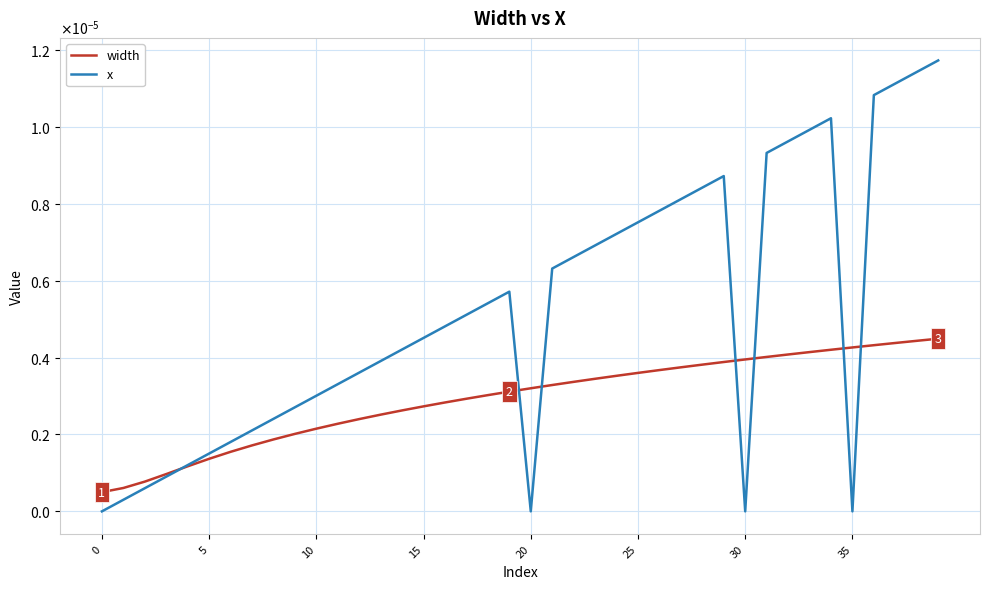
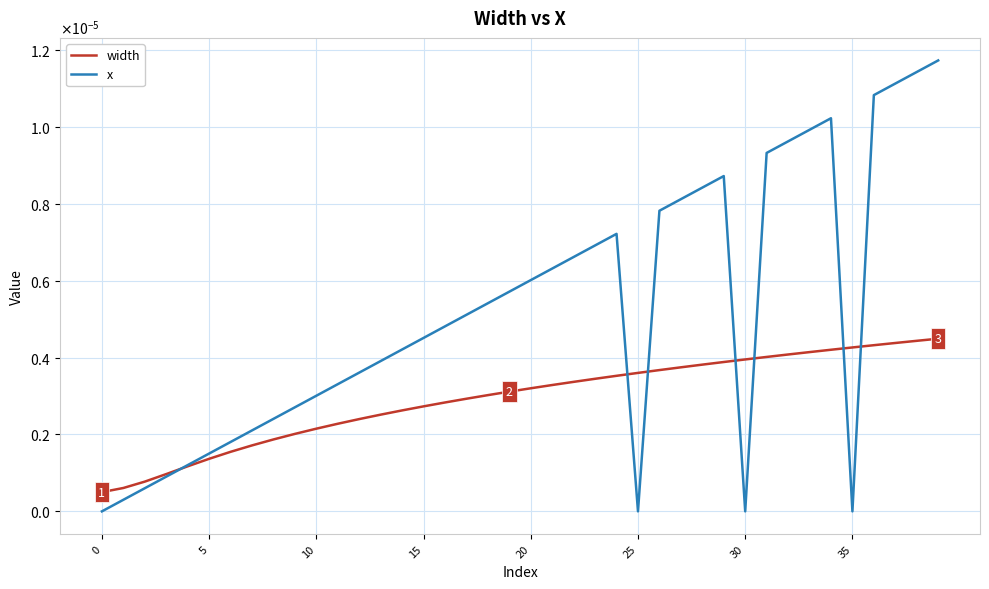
  {
    "width": {
      "5": 0.0000014,
      "10": 0.0000021,
      "15": 0.0000027,
      "20": 0.0000032,
      "25": 0.0000036,
      "30": 0.0000039,
      "35": 0.0000043
    },
    "x": {
      "0": 0.00000,
      "5": 0.0000015,
      "10": 0.0000030,
      "15": 0.0000045,
-     "20": 0.00000,
-     "25": 0.00001,
+     "20": 0.00001,
+     "25": 0.00000,
      "30": 0.00000,
      "35": 0.00000
    }
  }
